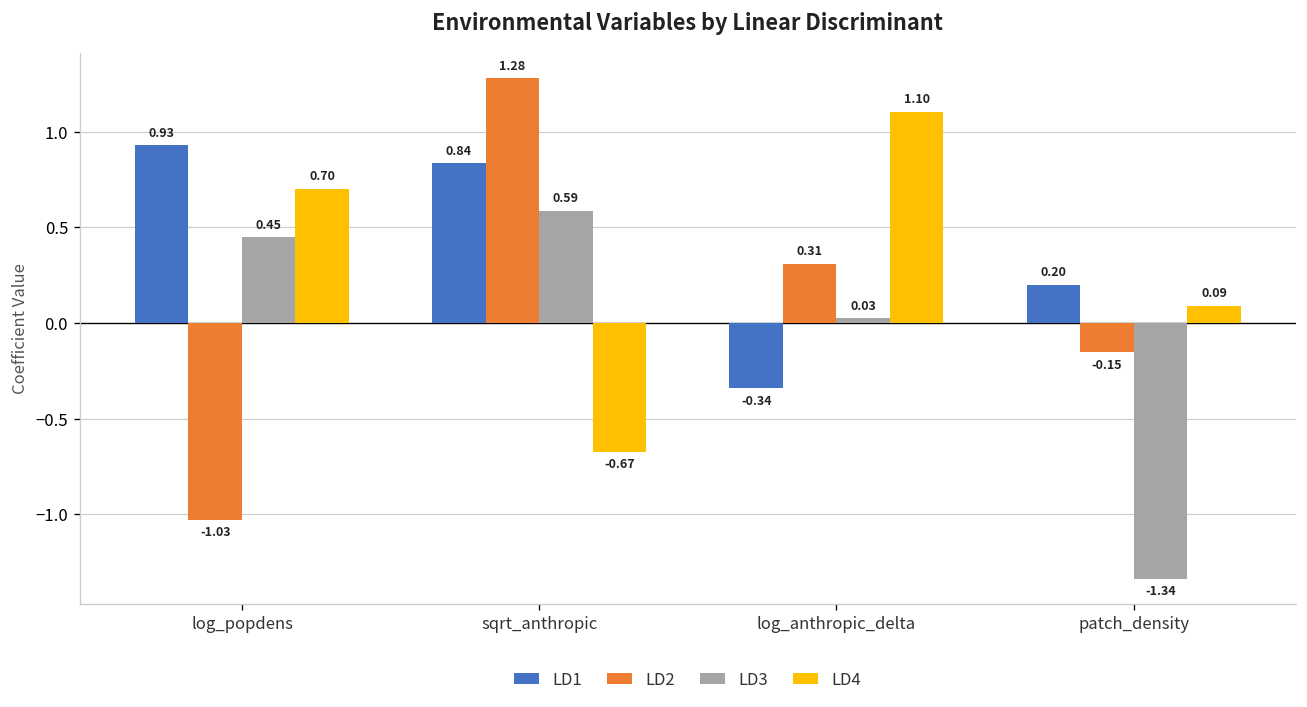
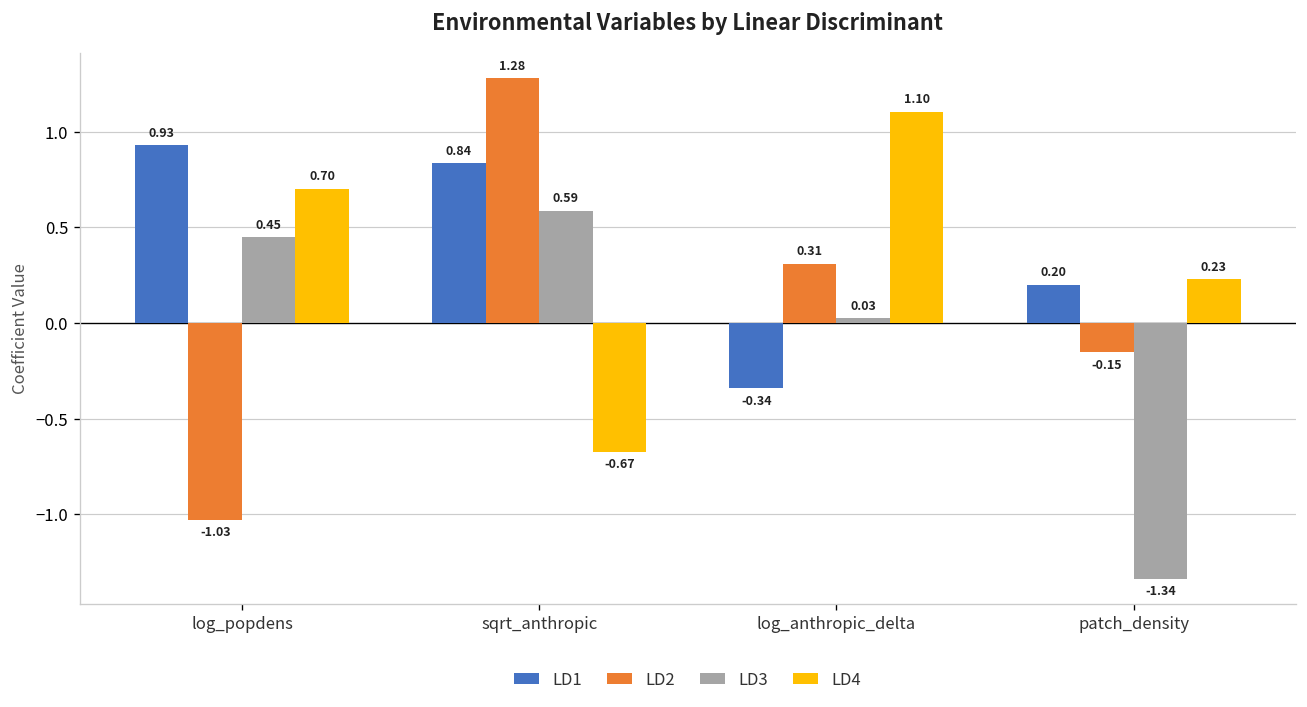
  {
    "LD1": {
      "log_popdens": 0.93,
      "sqrt_anthropic": 0.84,
      "log_anthropic_delta": -0.34,
      "patch_density": 0.20
    },
    "LD2": {
      "log_popdens": -1.03,
      "sqrt_anthropic": 1.28,
      "log_anthropic_delta": 0.31,
      "patch_density": -0.15
    },
    "LD3": {
      "log_popdens": 0.45,
      "sqrt_anthropic": 0.59,
      "log_anthropic_delta": 0.03,
      "patch_density": -1.34
    },
    "LD4": {
      "log_popdens": 0.70,
      "sqrt_anthropic": -0.67,
      "log_anthropic_delta": 1.10,
-     "patch_density": 0.09
+     "patch_density": 0.23
    }
  }
